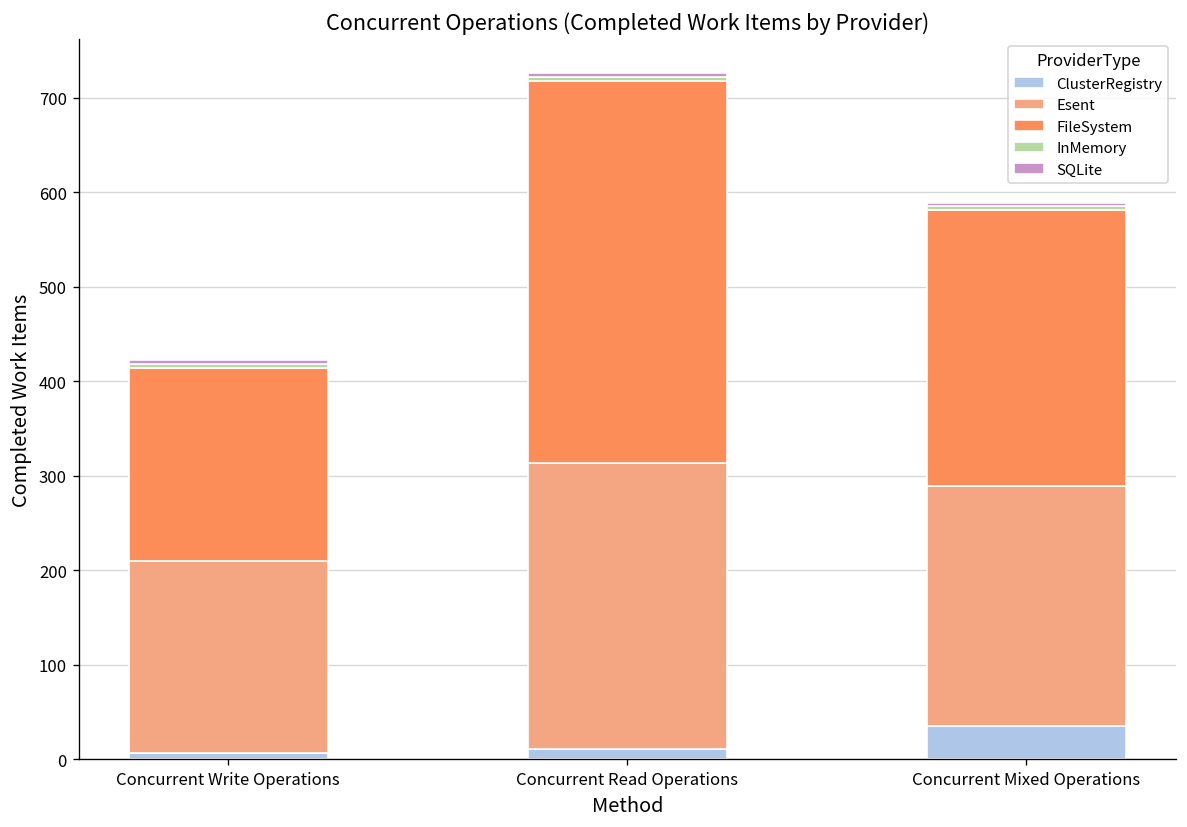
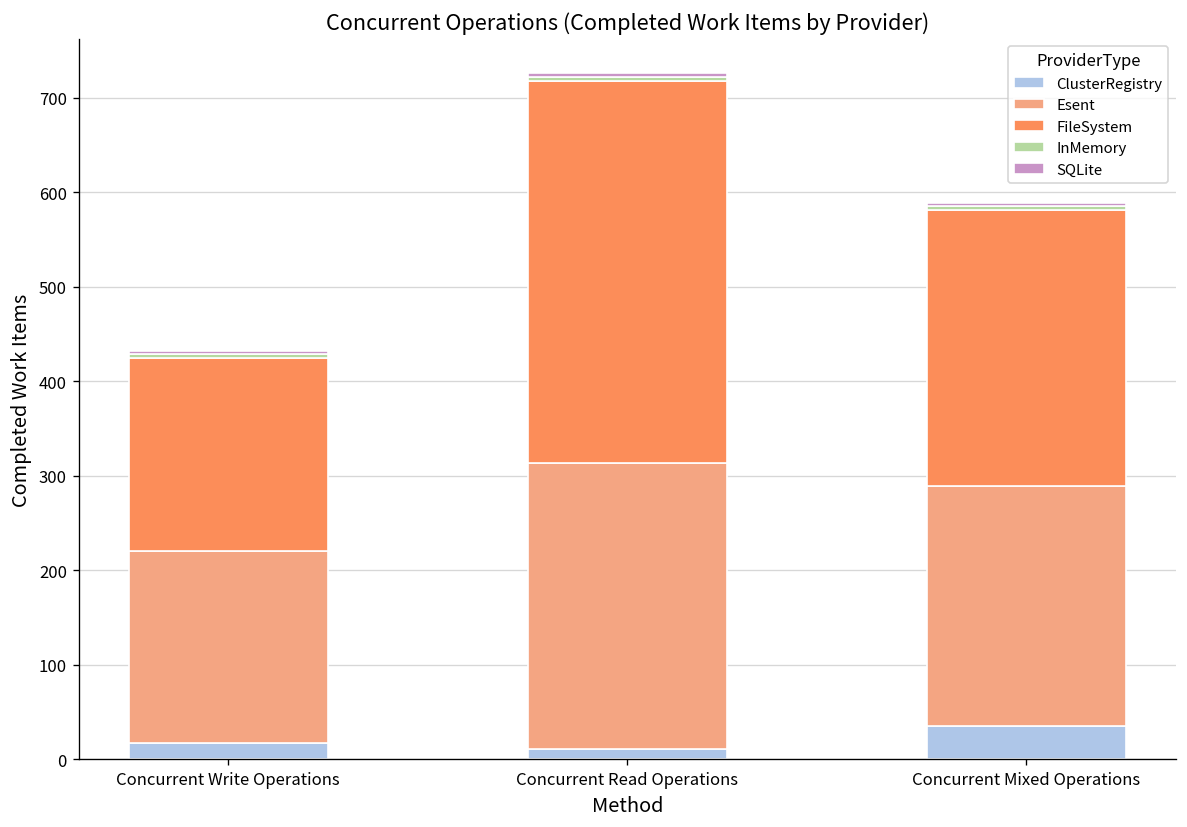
  {
    "ClusterRegistry": {
-     "Concurrent Write Operations": 10,
+     "Concurrent Write Operations": 20,
      "Concurrent Read Operations": 10,
      "Concurrent Mixed Operations": 40
    },
    "InMemory": {
      "Concurrent Write Operations": 0,
      "Concurrent Read Operations": 0,
      "Concurrent Mixed Operations": 0
    },
    "SQLite": {
      "Concurrent Write Operations": 0,
      "Concurrent Read Operations": 0,
      "Concurrent Mixed Operations": 0
    }
  }
